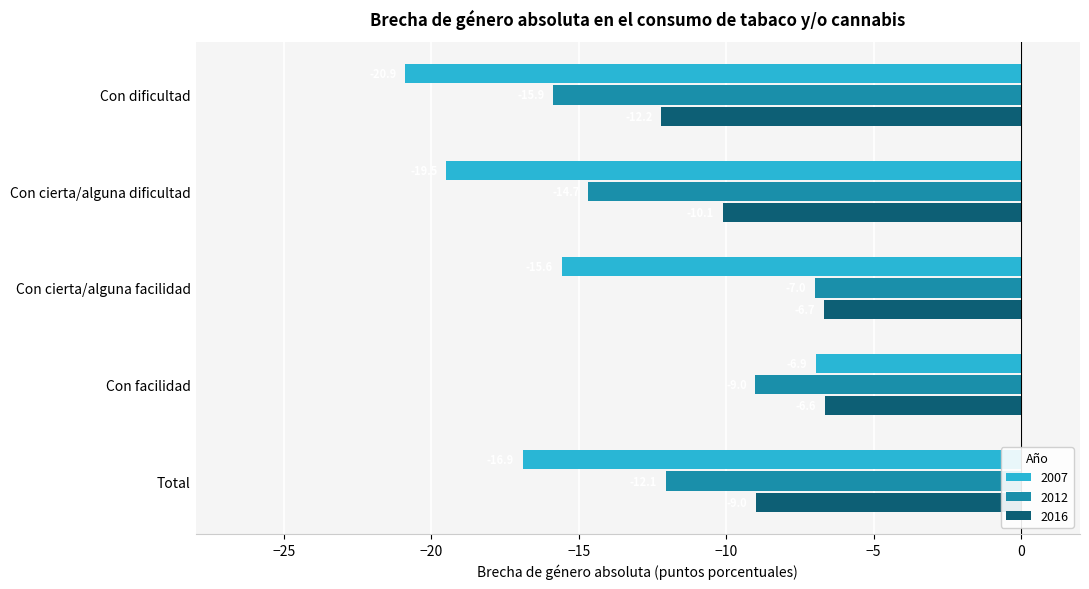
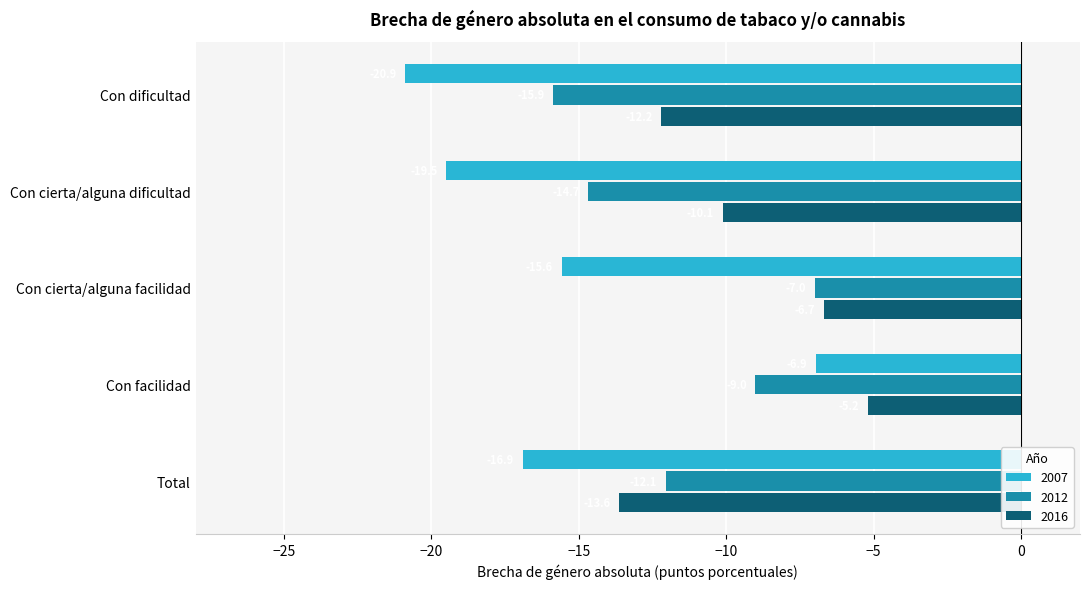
  {
    "2016": {
      "Con dificultad": -12.2,
      "Con cierta/alguna dificultad": -10.1,
      "Con cierta/alguna facilidad": -6.7,
-     "Con facilidad": -6.6,
-     "Total": -9.0
+     "Con facilidad": -5.2,
+     "Total": -13.6
    }
  }
